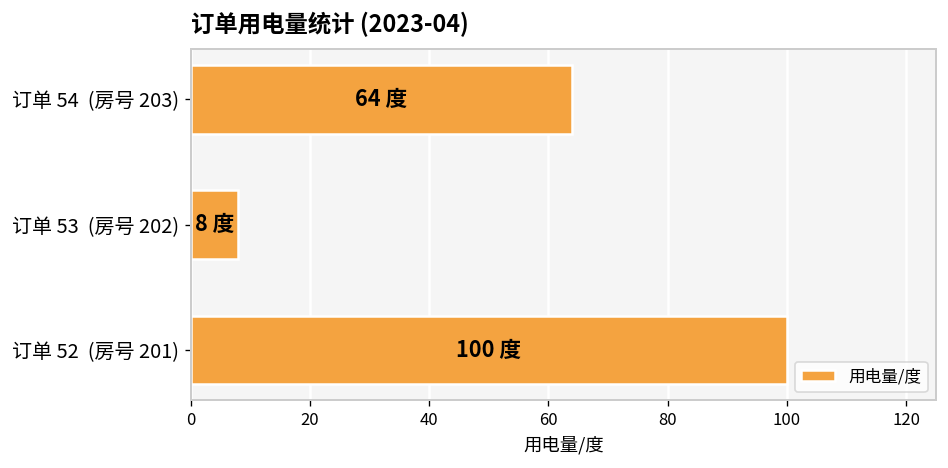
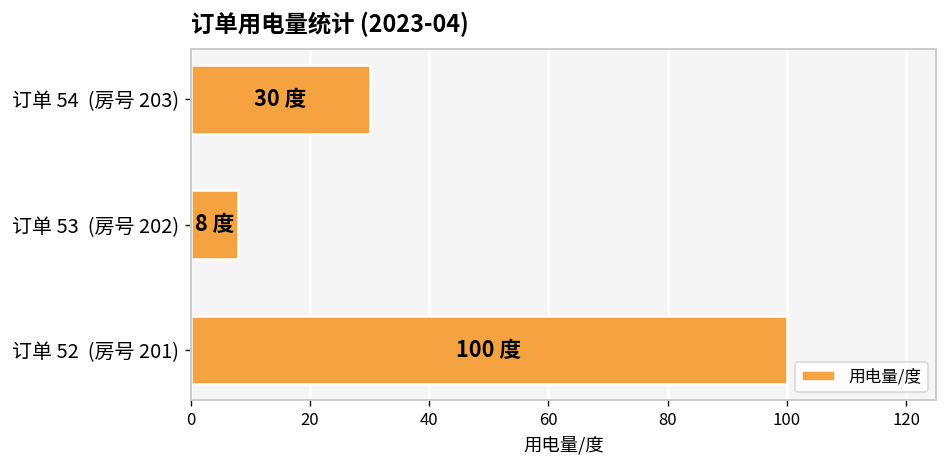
  {
-   "订单 54 (房号 203)": 64,
+   "订单 54 (房号 203)": 30,
    "订单 53 (房号 202)": 8,
    "订单 52 (房号 201)": 100
  }
